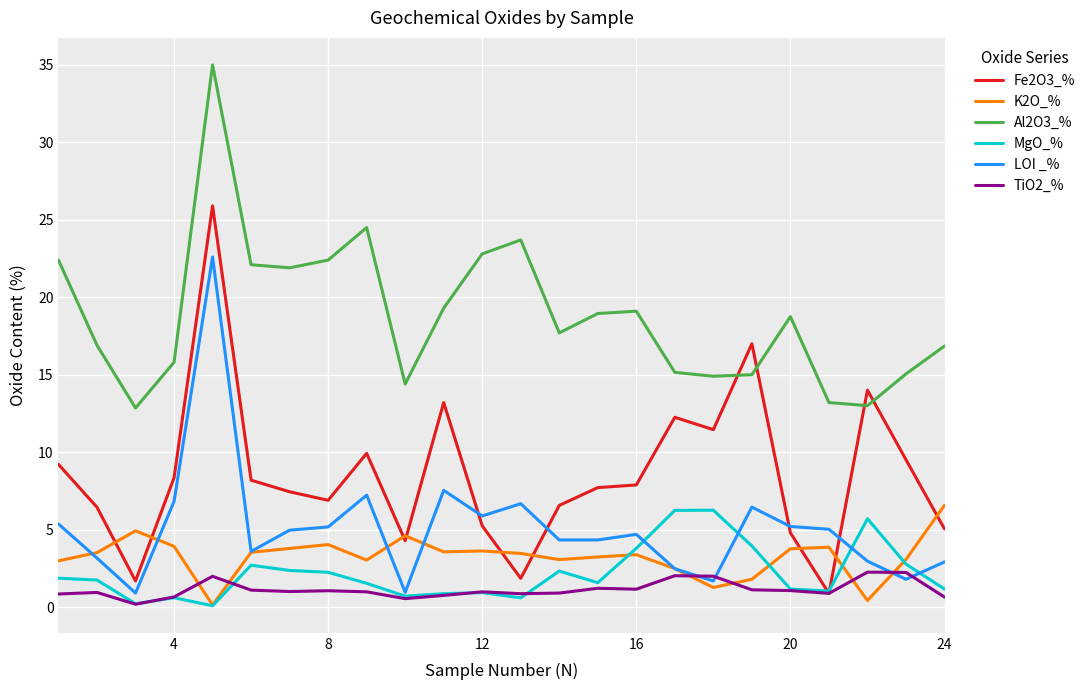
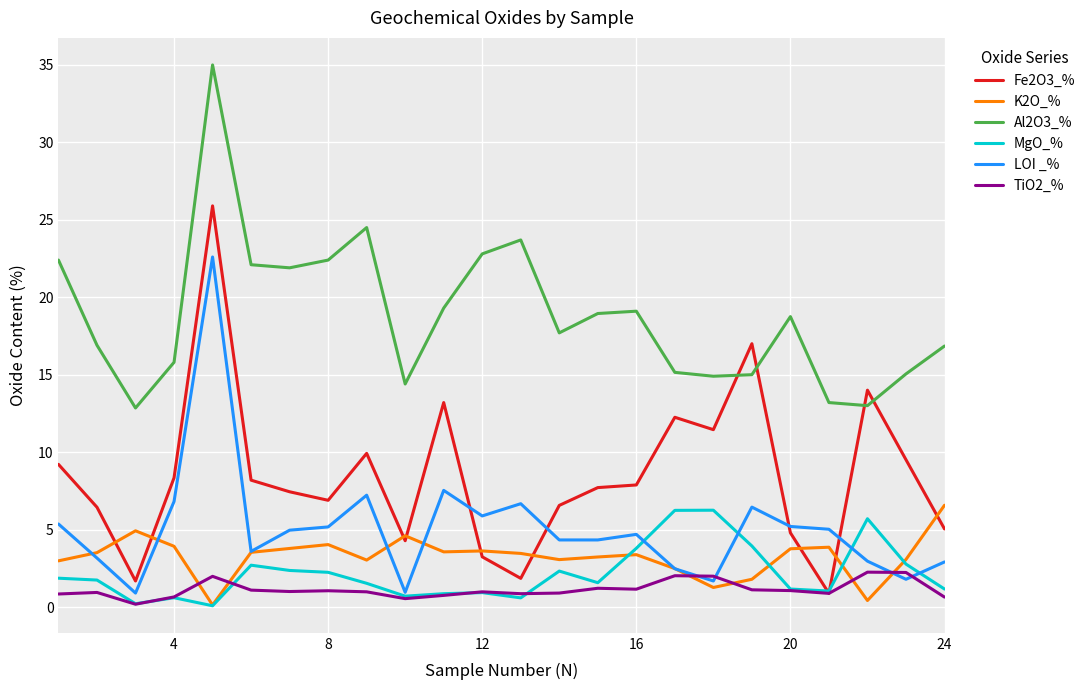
  {
    "Fe2O3_%": {
      "4": 8.3,
      "8": 6.9,
-     "12": 5.2,
+     "12": 3.2,
      "16": 7.9,
      "20": 4.8,
      "24": 5.0
    },
    "K2O_%": {
      "4": 3.9,
      "8": 4.0,
      "12": 3.6,
      "16": 3.4,
      "20": 3.8,
      "24": 6.6
    },
    "Al2O3_%": {
      "4": 15.8,
      "8": 22.4,
      "12": 22.8,
      "16": 19.1,
      "20": 18.8,
      "24": 16.9
    },
    "MgO_%": {
      "8": 2.2,
      "16": 3.8,
      "24": 1.2
    },
    "LOI _%": {
      "4": 6.8,
      "8": 5.2,
      "12": 5.9,
      "16": 4.7,
      "20": 5.2,
      "24": 2.9
    },
    "TiO2_%": {
      "8": 1.1,
      "16": 1.2,
      "24": 0.6
    }
  }
